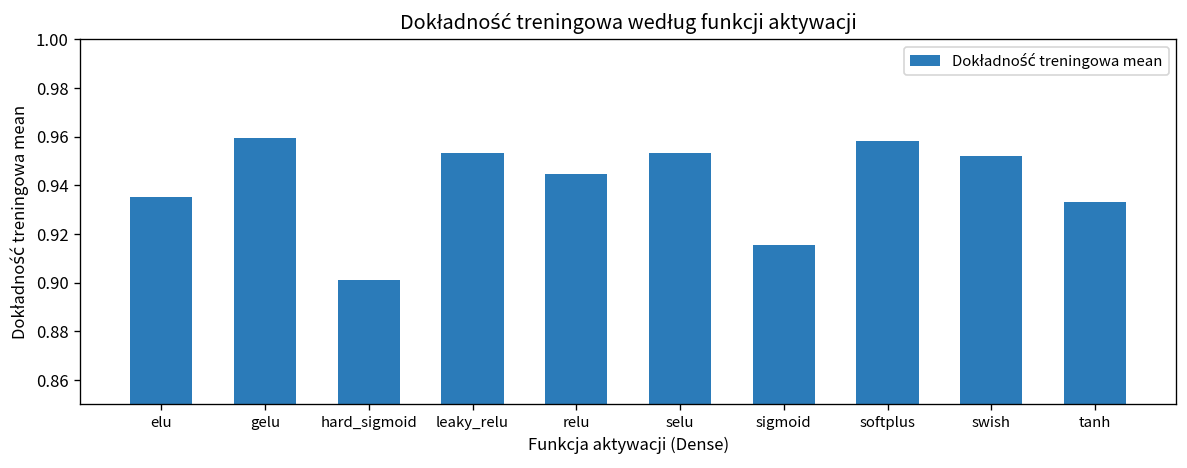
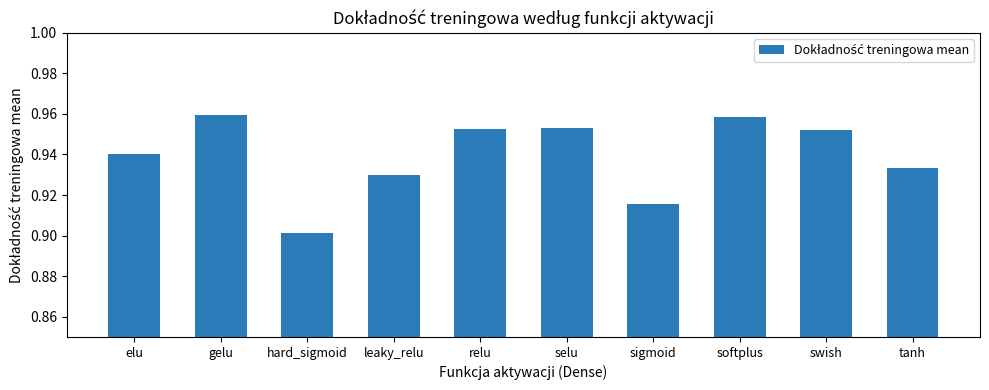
  {
-   "elu": 0.935,
+   "elu": 0.940,
    "gelu": 0.959,
    "hard_sigmoid": 0.901,
-   "leaky_relu": 0.953,
-   "relu": 0.945,
+   "leaky_relu": 0.930,
+   "relu": 0.953,
    "selu": 0.953,
    "sigmoid": 0.916,
    "softplus": 0.958,
    "swish": 0.952,
    "tanh": 0.933
  }
